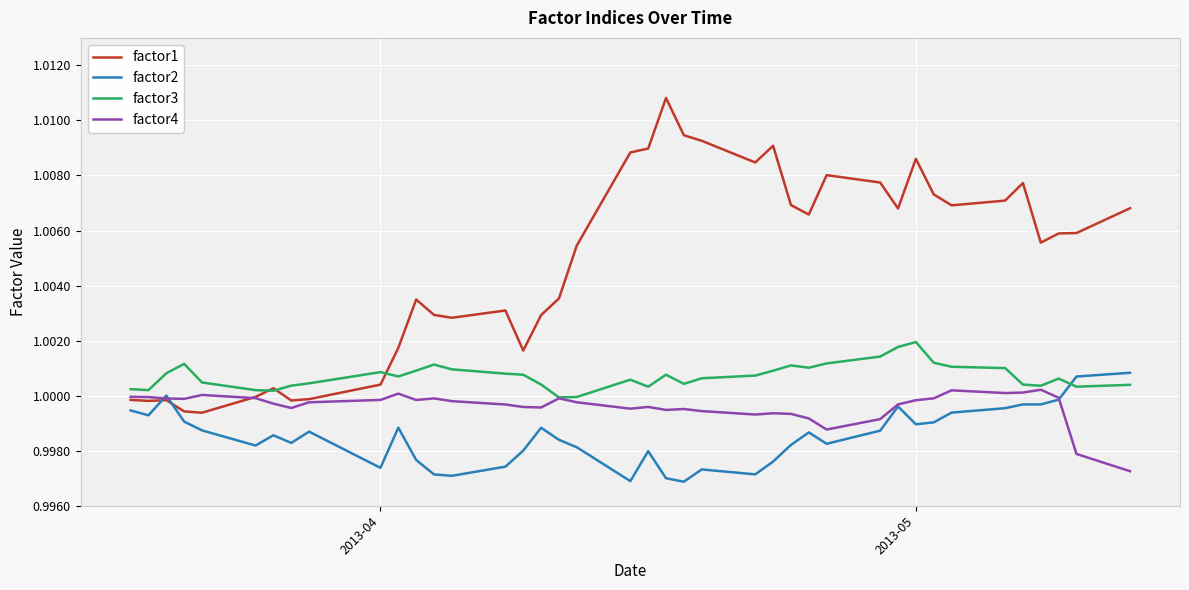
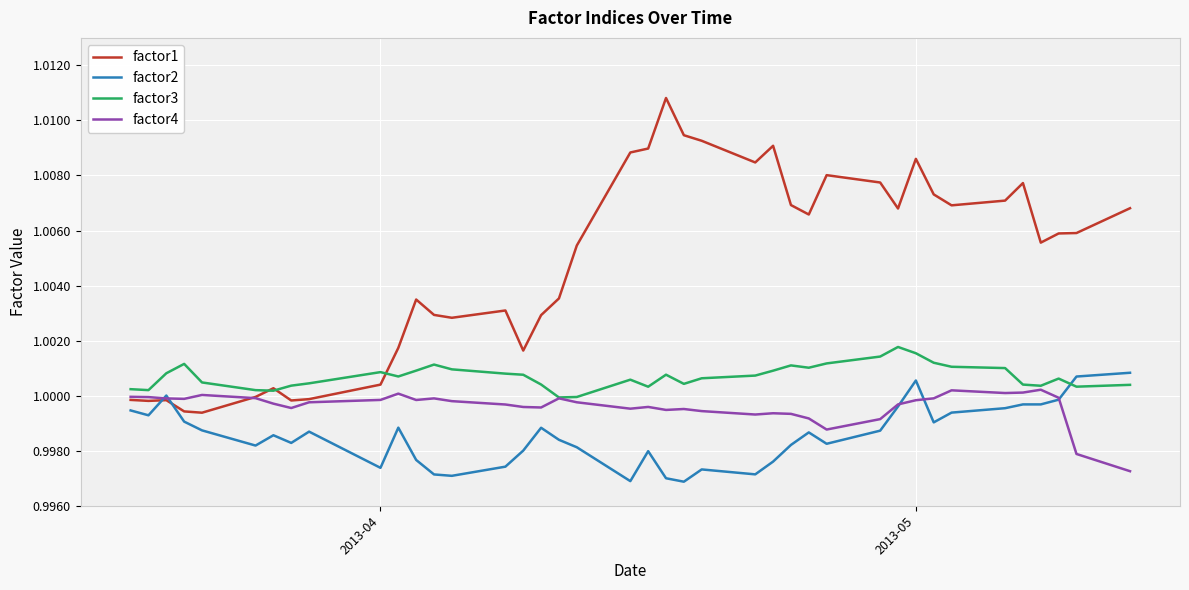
  {
    "factor1": {
      "2013-04": 1.0004,
      "2013-05": 1.0086
    },
    "factor2": {
      "2013-04": 0.9974,
-     "2013-05": 0.9990
+     "2013-05": 1.0006
    },
    "factor3": {
      "2013-04": 1.0009,
-     "2013-05": 1.0019
+     "2013-05": 1.0015
    },
    "factor4": {
      "2013-04": 0.9998,
      "2013-05": 0.9998
    }
  }
